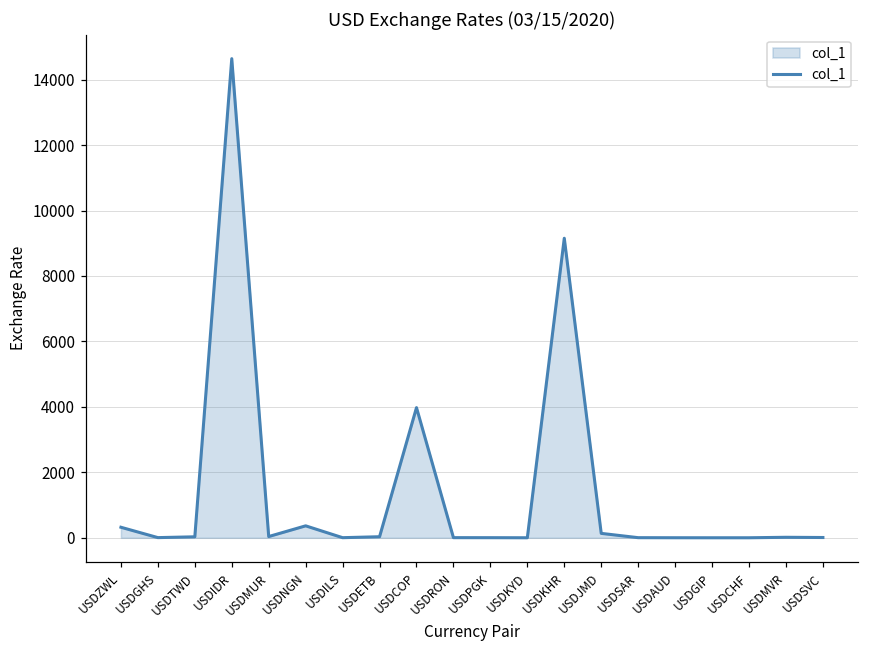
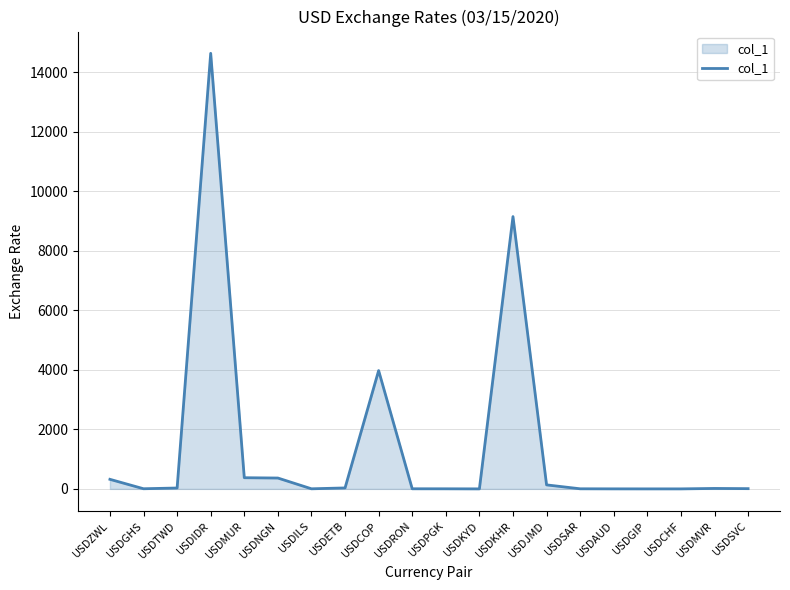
  {
    "USDZWL": 300,
    "USDGHS": 0,
    "USDTWD": 0,
    "USDIDR": 14600,
-   "USDMUR": 0,
+   "USDMUR": 400,
    "USDNGN": 400,
    "USDILS": 0,
    "USDETB": 0,
    "USDCOP": 4000,
    "USDRON": 0,
    "USDPGK": 0,
    "USDKYD": 0,
    "USDKHR": 9200,
    "USDJMD": 100,
    "USDSAR": 0,
    "USDAUD": 0,
    "USDGIP": 0,
    "USDCHF": 0,
    "USDMVR": 0,
    "USDSVC": 0
  }
